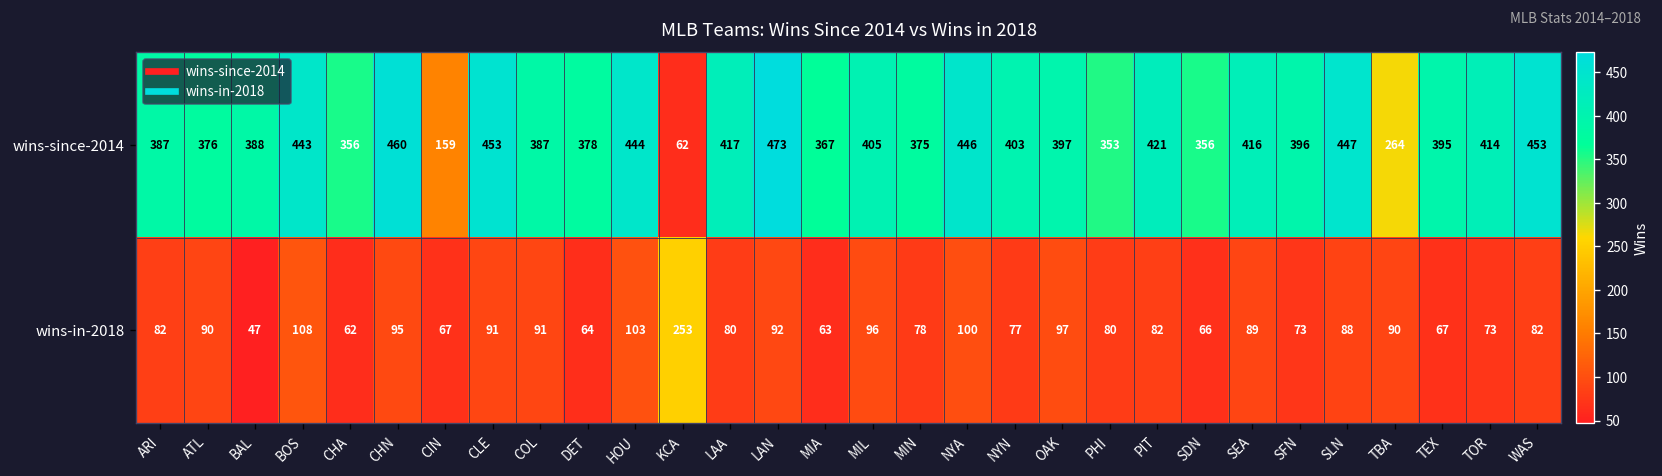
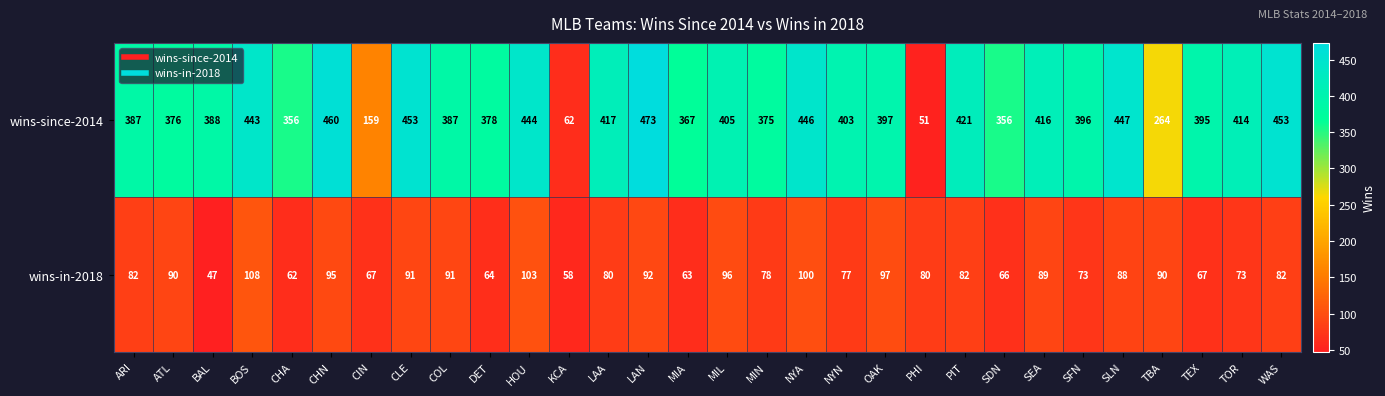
  {
    "wins-since-2014": {
      "ARI": 387,
      "ATL": 376,
      "BAL": 388,
      "BOS": 443,
      "CHA": 356,
      "CHN": 460,
      "CIN": 159,
      "CLE": 453,
      "COL": 387,
      "DET": 378,
      "HOU": 444,
      "KCA": 62,
      "LAA": 417,
      "LAN": 473,
      "MIA": 367,
      "MIL": 405,
      "MIN": 375,
      "NYA": 446,
      "NYN": 403,
      "OAK": 397,
-     "PHI": 353,
+     "PHI": 51,
      "PIT": 421,
      "SDN": 356,
      "SEA": 416,
      "SFN": 396,
      "SLN": 447,
      "TBA": 264,
      "TEX": 395,
      "TOR": 414,
      "WAS": 453
    },
    "wins-in-2018": {
      "ARI": 82,
      "ATL": 90,
      "BAL": 47,
      "BOS": 108,
      "CHA": 62,
      "CHN": 95,
      "CIN": 67,
      "CLE": 91,
      "COL": 91,
      "DET": 64,
      "HOU": 103,
-     "KCA": 253,
+     "KCA": 58,
      "LAA": 80,
      "LAN": 92,
      "MIA": 63,
      "MIL": 96,
      "MIN": 78,
      "NYA": 100,
      "NYN": 77,
      "OAK": 97,
      "PHI": 80,
      "PIT": 82,
      "SDN": 66,
      "SEA": 89,
      "SFN": 73,
      "SLN": 88,
      "TBA": 90,
      "TEX": 67,
      "TOR": 73,
      "WAS": 82
    }
  }
